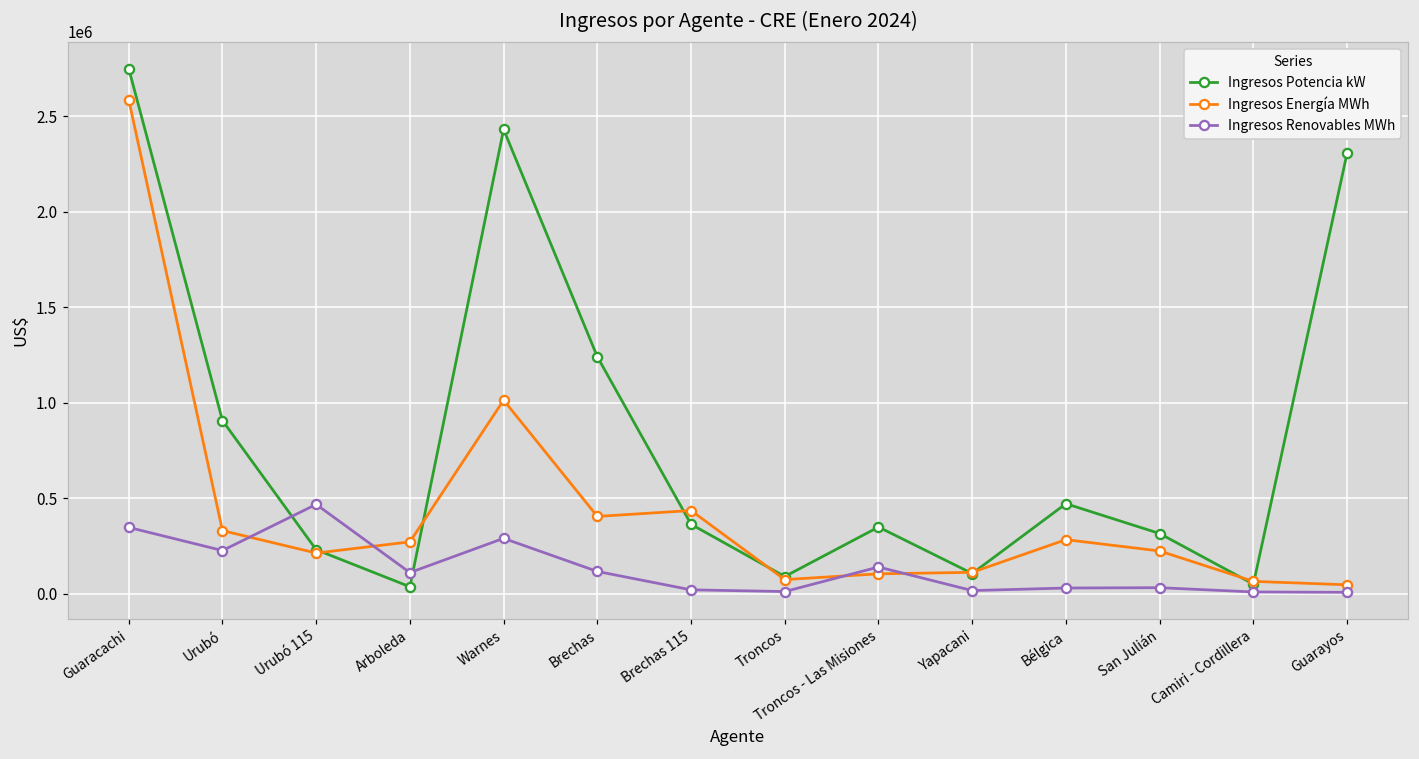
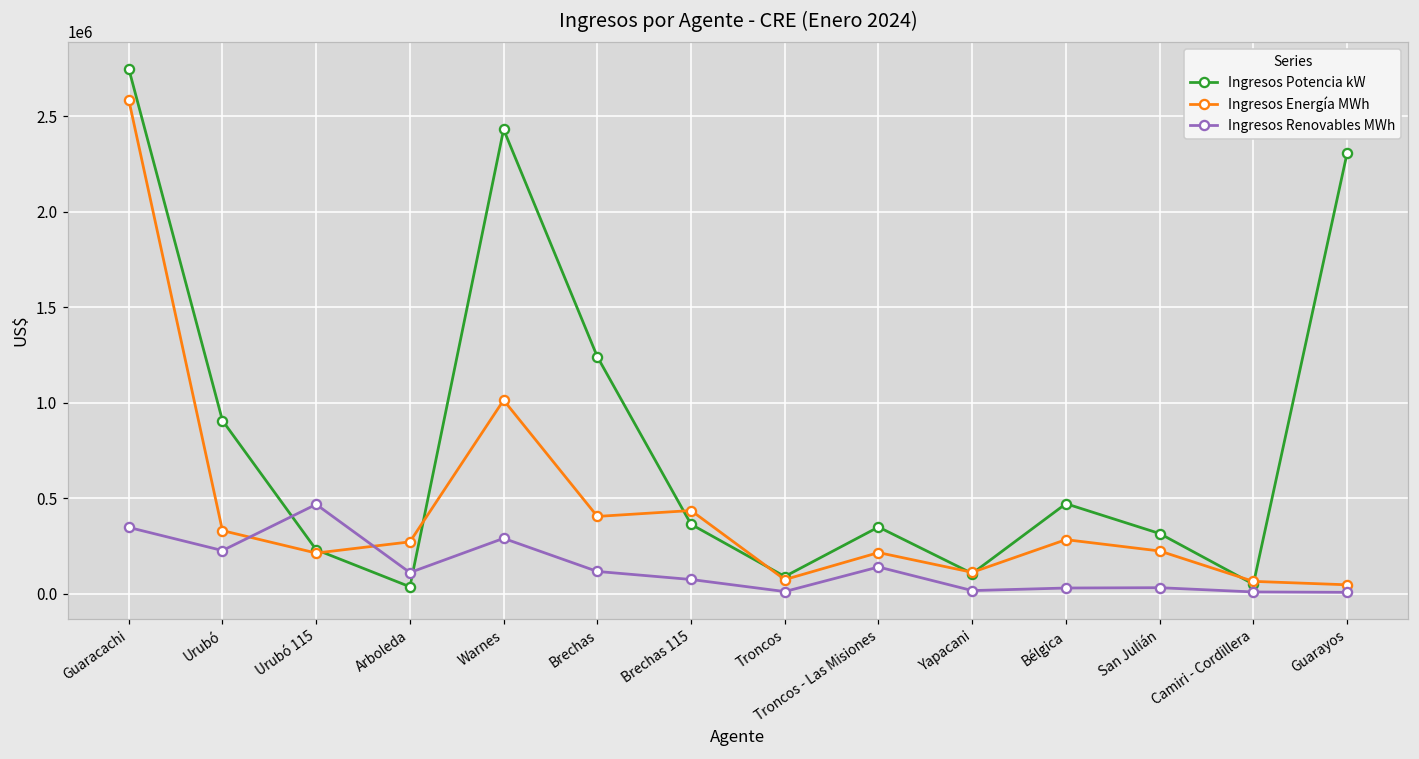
  {
    "Ingresos Potencia kW": {
      "Guaracachi": 2750000,
      "Urubó": 910000,
      "Urubó 115": 230000,
      "Arboleda": 40000,
      "Warnes": 2430000,
      "Brechas": 1240000,
      "Brechas 115": 360000,
      "Troncos": 90000,
      "Troncos - Las Misiones": 350000,
      "Bélgica": 470000,
      "San Julián": 310000,
      "Camiri - Cordillera": 50000,
      "Guarayos": 2310000
    },
    "Ingresos Energía MWh": {
      "Guaracachi": 2590000,
      "Urubó": 330000,
      "Urubó 115": 210000,
      "Arboleda": 270000,
      "Warnes": 1010000,
      "Brechas": 400000,
      "Brechas 115": 430000,
      "Troncos": 70000,
-     "Troncos - Las Misiones": 100000,
+     "Troncos - Las Misiones": 210000,
      "Bélgica": 280000,
      "San Julián": 220000,
      "Camiri - Cordillera": 60000,
      "Guarayos": 50000
    },
    "Ingresos Renovables MWh": {
      "Guaracachi": 350000,
      "Urubó": 230000,
      "Urubó 115": 470000,
      "Arboleda": 110000,
      "Warnes": 290000,
      "Brechas": 120000,
-     "Brechas 115": 20000,
+     "Brechas 115": 70000,
      "Troncos": 10000,
      "Troncos - Las Misiones": 140000,
      "Yapacani": 20000,
      "Bélgica": 30000,
      "San Julián": 30000,
      "Camiri - Cordillera": 10000,
      "Guarayos": 10000
    }
  }
